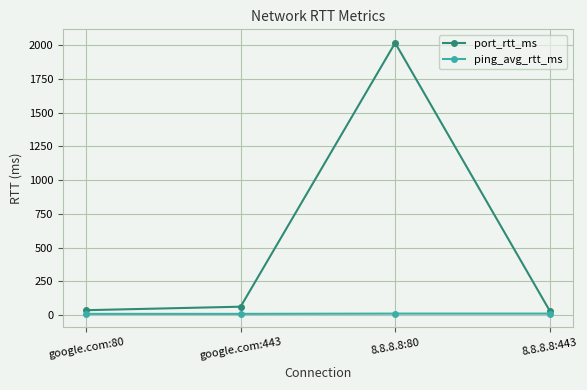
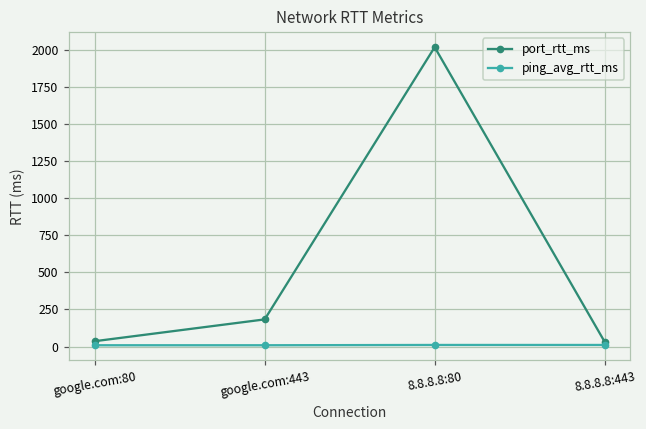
  {
    "port_rtt_ms": {
      "google.com:80": 40,
-     "google.com:443": 60,
+     "google.com:443": 180,
      "8.8.8.8:80": 2020,
      "8.8.8.8:443": 30
    },
    "ping_avg_rtt_ms": {
      "google.com:80": 10,
      "google.com:443": 10,
      "8.8.8.8:80": 10,
      "8.8.8.8:443": 10
    }
  }
